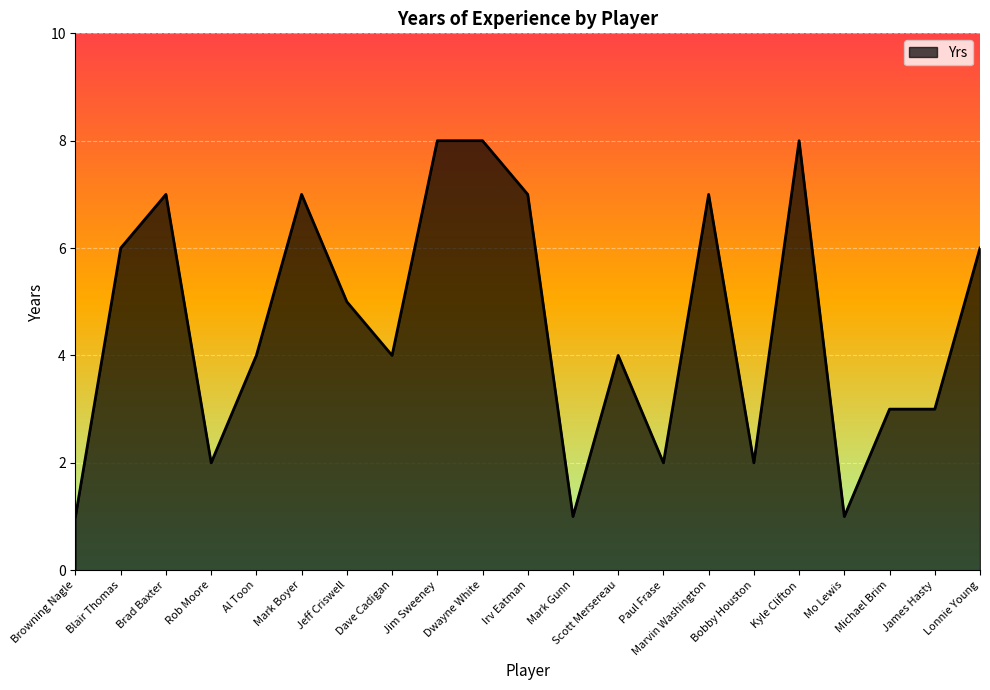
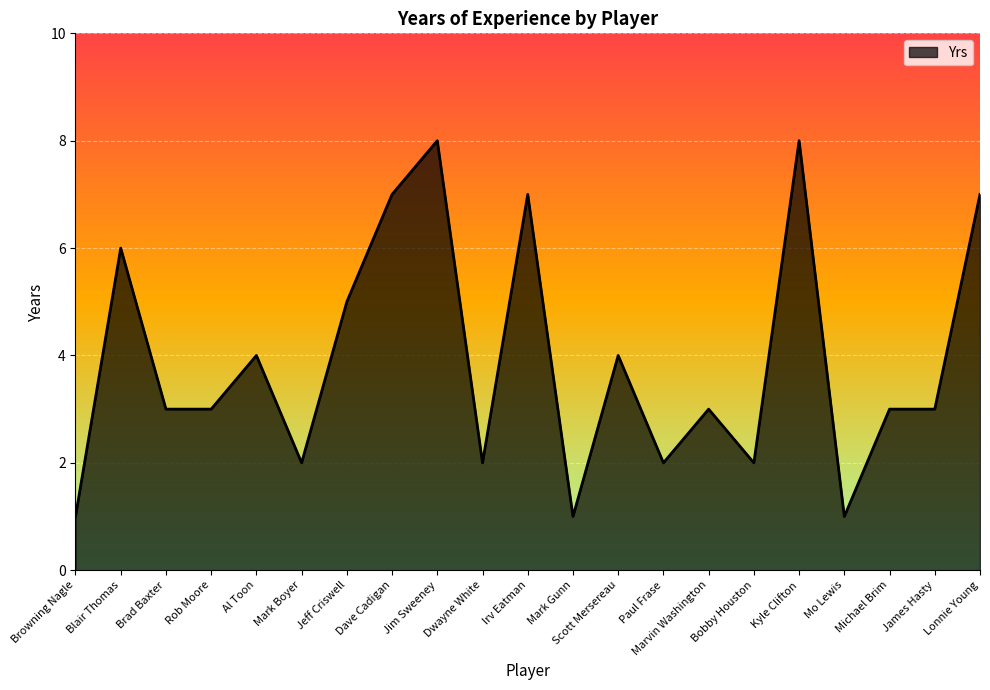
  {
    "Browning Nagle": 1,
    "Blair Thomas": 6,
-   "Brad Baxter": 7,
-   "Rob Moore": 2,
+   "Brad Baxter": 3,
+   "Rob Moore": 3,
    "Al Toon": 4,
-   "Mark Boyer": 7,
+   "Mark Boyer": 2,
    "Jeff Criswell": 5,
-   "Dave Cadigan": 4,
+   "Dave Cadigan": 7,
    "Jim Sweeney": 8,
-   "Dwayne White": 8,
+   "Dwayne White": 2,
    "Irv Eatman": 7,
    "Mark Gunn": 1,
    "Scott Mersereau": 4,
    "Paul Frase": 2,
-   "Marvin Washington": 7,
+   "Marvin Washington": 3,
    "Bobby Houston": 2,
    "Kyle Clifton": 8,
    "Mo Lewis": 1,
    "Michael Brim": 3,
    "James Hasty": 3,
-   "Lonnie Young": 6
+   "Lonnie Young": 7
  }
